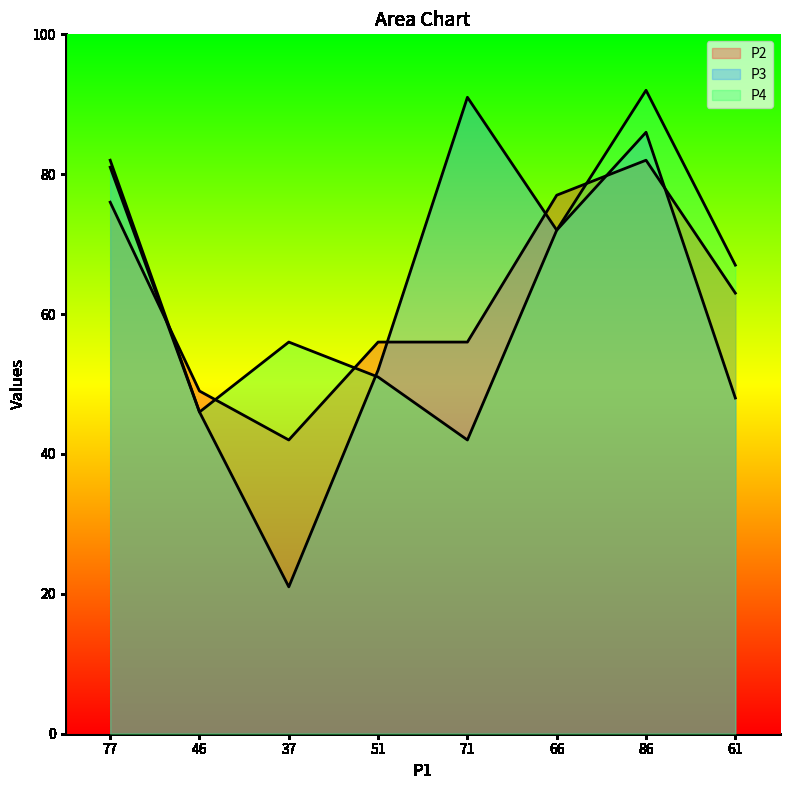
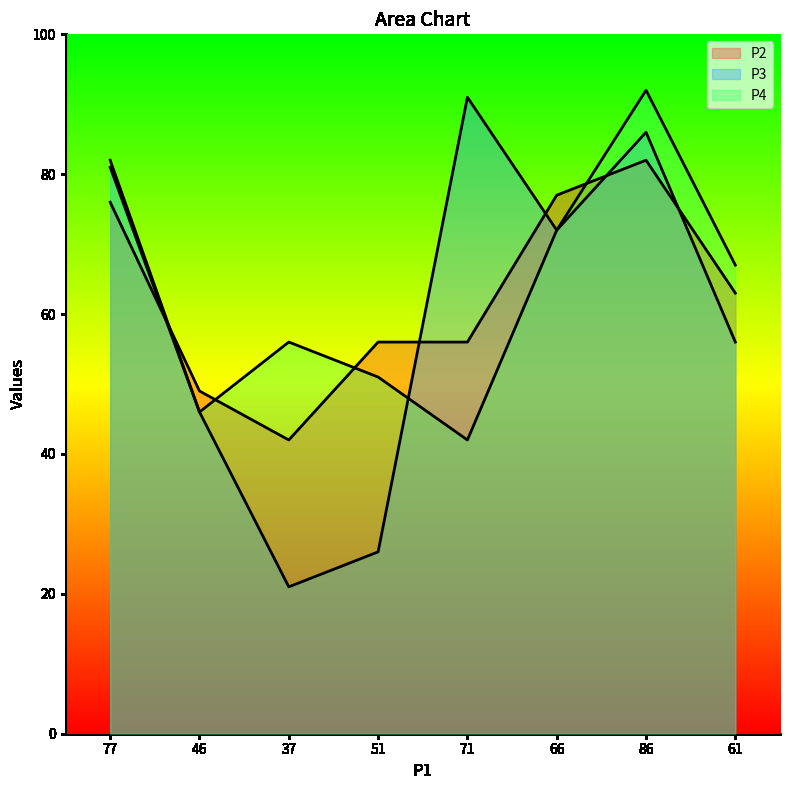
  {
    "P2": {
      "77": 76,
      "46": 49,
      "37": 42,
      "51": 56,
      "71": 56,
      "66": 77,
      "86": 82,
      "61": 63
    },
    "P3": {
      "77": 81,
      "37": 21,
-     "51": 52,
+     "51": 26,
      "71": 91,
      "86": 86,
-     "61": 48
+     "61": 56
    },
    "P4": {
      "77": 82,
      "37": 56,
      "51": 51,
      "71": 42,
      "86": 92,
      "61": 67
    }
  }
